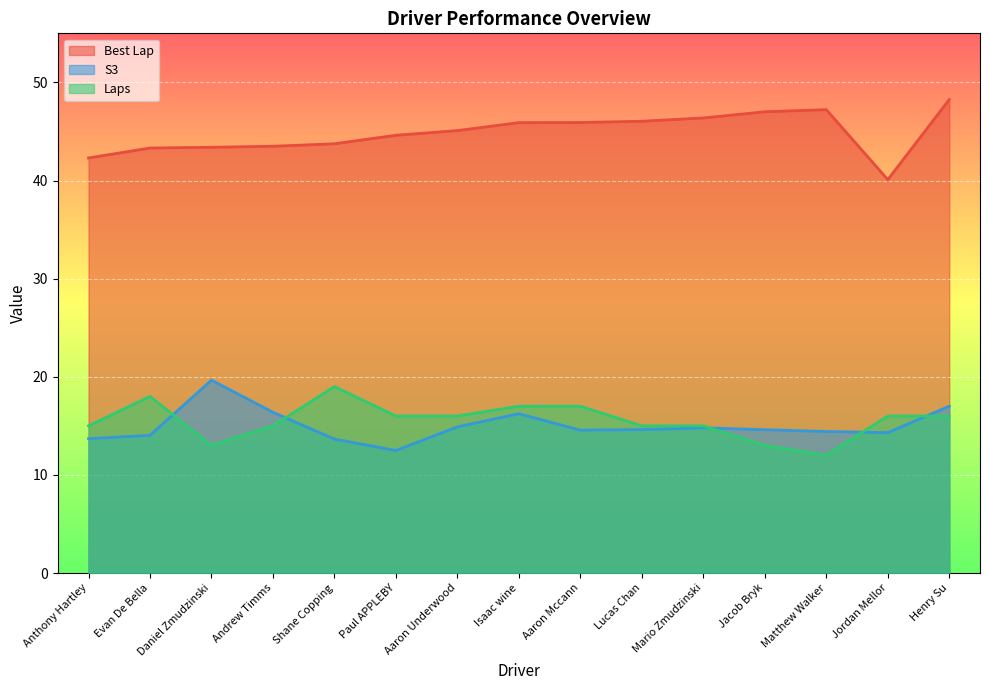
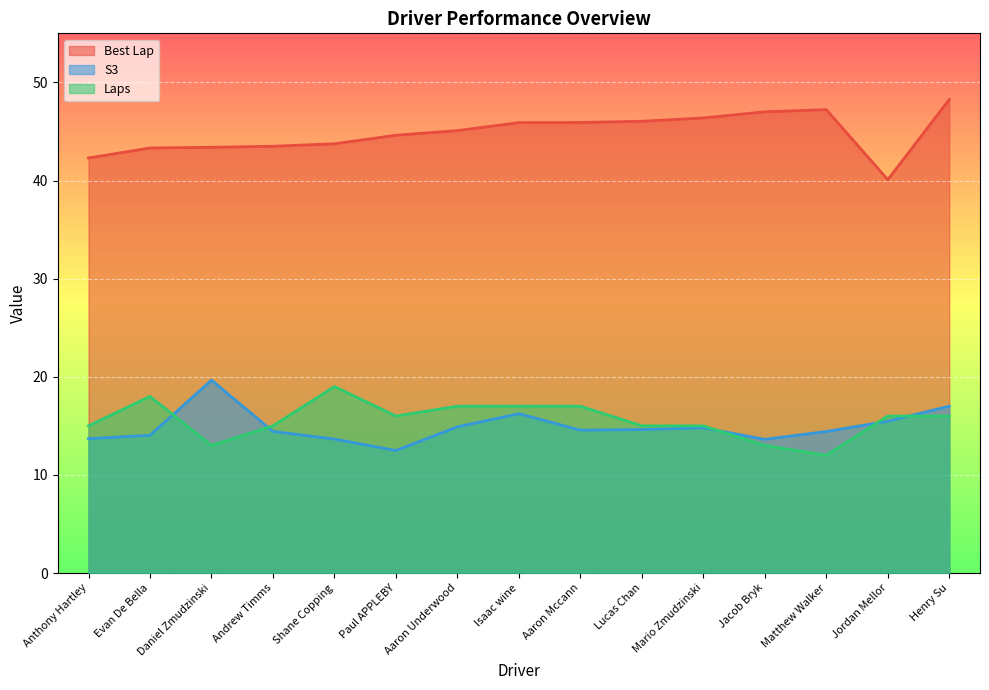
  {
    "Best Lap": {
      "Anthony Hartley": 42,
      "Evan De Bella": 43,
      "Daniel Zmudzinski": 43,
      "Andrew Timms": 43,
      "Shane Copping": 44,
      "Paul APPLEBY": 45,
      "Aaron Underwood": 45,
      "Isaac wine": 46,
      "Aaron Mccann": 46,
      "Lucas Chan": 46,
      "Mario Zmudzinski": 46,
      "Jacob Bryk": 47,
      "Matthew Walker": 47,
      "Jordan Mellor": 40,
      "Henry Su": 48
    },
    "S3": {
      "Anthony Hartley": 14,
      "Evan De Bella": 14,
      "Daniel Zmudzinski": 20,
-     "Andrew Timms": 16,
+     "Andrew Timms": 14,
      "Shane Copping": 14,
      "Paul APPLEBY": 12,
      "Aaron Underwood": 15,
      "Isaac wine": 16,
      "Aaron Mccann": 15,
      "Lucas Chan": 15,
-     "Jacob Bryk": 15,
+     "Jacob Bryk": 14,
      "Matthew Walker": 14,
-     "Jordan Mellor": 14,
+     "Jordan Mellor": 15,
      "Henry Su": 17
    },
    "Laps": {
      "Anthony Hartley": 15,
      "Evan De Bella": 18,
      "Daniel Zmudzinski": 13,
      "Andrew Timms": 15,
      "Shane Copping": 19,
      "Paul APPLEBY": 16,
-     "Aaron Underwood": 16,
+     "Aaron Underwood": 17,
      "Isaac wine": 17,
      "Aaron Mccann": 17,
      "Lucas Chan": 15,
      "Jacob Bryk": 13,
      "Matthew Walker": 12,
      "Jordan Mellor": 16,
      "Henry Su": 16
    }
  }
